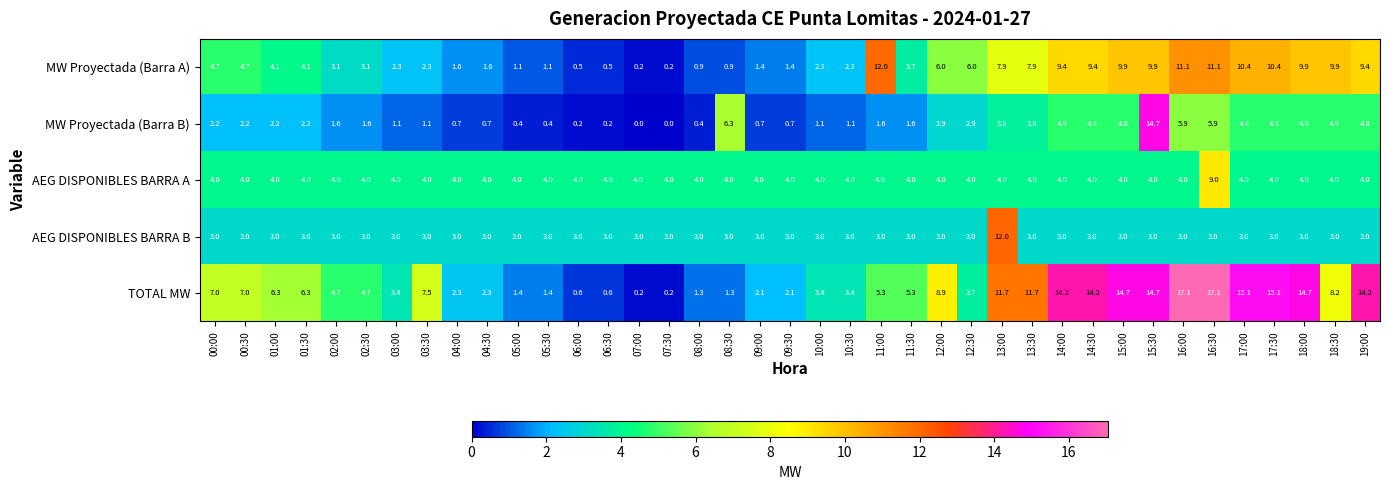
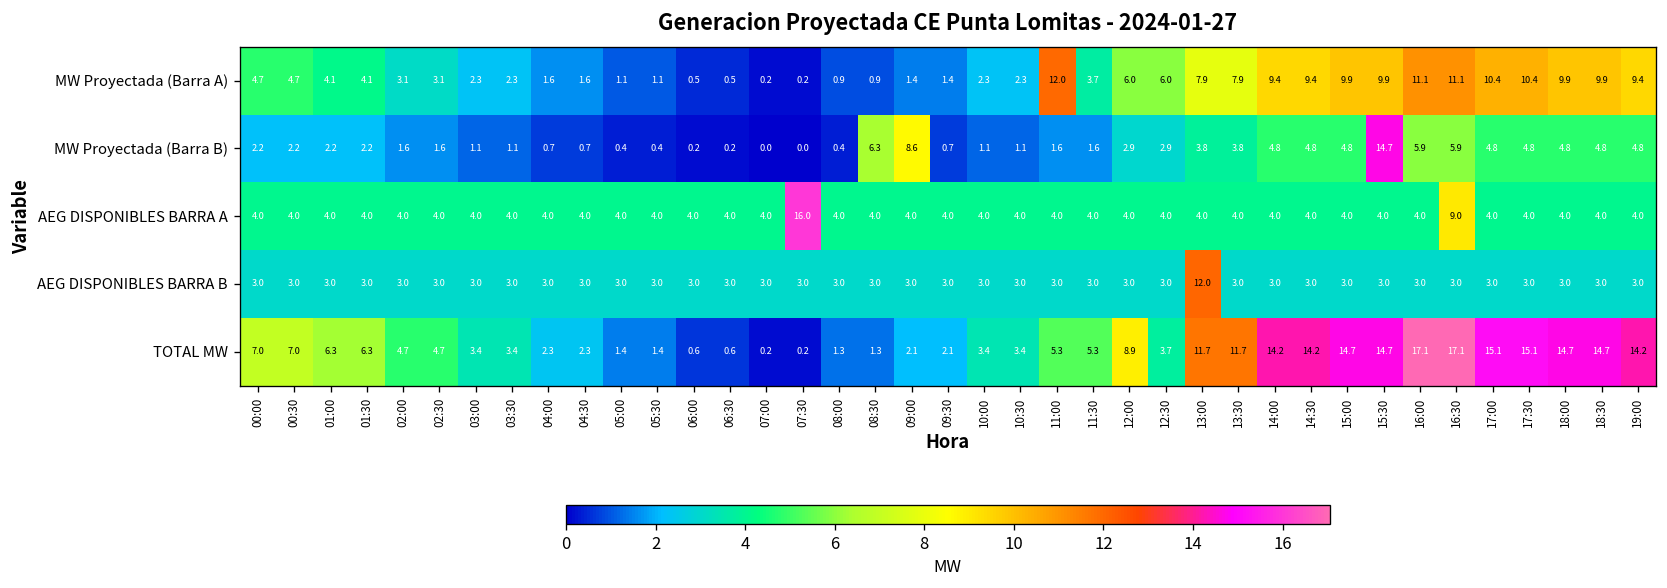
  {
    "MW Proyectada (Barra A)": {
      "00:00": 4.7,
      "00:30": 4.7,
      "01:00": 4.1,
      "01:30": 4.1,
      "02:00": 3.1,
      "02:30": 3.1,
      "03:00": 2.3,
      "03:30": 2.3,
      "04:00": 1.6,
      "04:30": 1.6,
      "05:00": 1.1,
      "05:30": 1.1,
      "06:00": 0.5,
      "06:30": 0.5,
      "07:00": 0.2,
      "07:30": 0.2,
      "08:00": 0.9,
      "08:30": 0.9,
      "09:00": 1.4,
      "09:30": 1.4,
      "10:00": 2.3,
      "10:30": 2.3,
      "11:00": 12.0,
      "11:30": 3.7,
      "12:00": 6.0,
      "12:30": 6.0,
      "13:00": 7.9,
      "13:30": 7.9,
      "14:00": 9.4,
      "14:30": 9.4,
      "15:00": 9.9,
      "15:30": 9.9,
      "16:00": 11.1,
      "16:30": 11.1,
      "17:00": 10.4,
      "17:30": 10.4,
      "18:00": 9.9,
      "18:30": 9.9,
      "19:00": 9.4
    },
    "MW Proyectada (Barra B)": {
      "00:00": 2.2,
      "00:30": 2.2,
      "01:00": 2.2,
      "01:30": 2.2,
      "02:00": 1.6,
      "02:30": 1.6,
      "03:00": 1.1,
      "03:30": 1.1,
      "04:00": 0.7,
      "04:30": 0.7,
      "05:00": 0.4,
      "05:30": 0.4,
      "06:00": 0.2,
      "06:30": 0.2,
      "07:00": 0.0,
      "07:30": 0.0,
      "08:00": 0.4,
      "08:30": 6.3,
-     "09:00": 0.7,
+     "09:00": 8.6,
      "09:30": 0.7,
      "10:00": 1.1,
      "10:30": 1.1,
      "11:00": 1.6,
      "11:30": 1.6,
      "12:00": 2.9,
      "12:30": 2.9,
      "13:00": 3.8,
      "13:30": 3.8,
      "14:00": 4.8,
      "14:30": 4.8,
      "15:00": 4.8,
      "15:30": 14.7,
      "16:00": 5.9,
      "16:30": 5.9,
      "17:00": 4.8,
      "17:30": 4.8,
      "18:00": 4.8,
      "18:30": 4.8,
      "19:00": 4.8
    },
    "AEG DISPONIBLES BARRA A": {
      "00:00": 4.0,
      "00:30": 4.0,
      "01:00": 4.0,
      "01:30": 4.0,
      "02:00": 4.0,
      "02:30": 4.0,
      "03:00": 4.0,
      "03:30": 4.0,
      "04:00": 4.0,
      "04:30": 4.0,
      "05:00": 4.0,
      "05:30": 4.0,
      "06:00": 4.0,
      "06:30": 4.0,
      "07:00": 4.0,
-     "07:30": 4.0,
+     "07:30": 16.0,
      "08:00": 4.0,
      "08:30": 4.0,
      "09:00": 4.0,
      "09:30": 4.0,
      "10:00": 4.0,
      "10:30": 4.0,
      "11:00": 4.0,
      "11:30": 4.0,
      "12:00": 4.0,
      "12:30": 4.0,
      "13:00": 4.0,
      "13:30": 4.0,
      "14:00": 4.0,
      "14:30": 4.0,
      "15:00": 4.0,
      "15:30": 4.0,
      "16:00": 4.0,
      "16:30": 9.0,
      "17:00": 4.0,
      "17:30": 4.0,
      "18:00": 4.0,
      "18:30": 4.0,
      "19:00": 4.0
    },
    "AEG DISPONIBLES BARRA B": {
      "00:00": 3.0,
      "00:30": 3.0,
      "01:00": 3.0,
      "01:30": 3.0,
      "02:00": 3.0,
      "02:30": 3.0,
      "03:00": 3.0,
      "03:30": 3.0,
      "04:00": 3.0,
      "04:30": 3.0,
      "05:00": 3.0,
      "05:30": 3.0,
      "06:00": 3.0,
      "06:30": 3.0,
      "07:00": 3.0,
      "07:30": 3.0,
      "08:00": 3.0,
      "08:30": 3.0,
      "09:00": 3.0,
      "09:30": 3.0,
      "10:00": 3.0,
      "10:30": 3.0,
      "11:00": 3.0,
      "11:30": 3.0,
      "12:00": 3.0,
      "12:30": 3.0,
      "13:00": 12.0,
      "13:30": 3.0,
      "14:00": 3.0,
      "14:30": 3.0,
      "15:00": 3.0,
      "15:30": 3.0,
      "16:00": 3.0,
      "16:30": 3.0,
      "17:00": 3.0,
      "17:30": 3.0,
      "18:00": 3.0,
      "18:30": 3.0,
      "19:00": 3.0
    },
    "TOTAL MW": {
      "00:00": 7.0,
      "00:30": 7.0,
      "01:00": 6.3,
      "01:30": 6.3,
      "02:00": 4.7,
      "02:30": 4.7,
      "03:00": 3.4,
-     "03:30": 7.5,
+     "03:30": 3.4,
      "04:00": 2.3,
      "04:30": 2.3,
      "05:00": 1.4,
      "05:30": 1.4,
      "06:00": 0.6,
      "06:30": 0.6,
      "07:00": 0.2,
      "07:30": 0.2,
      "08:00": 1.3,
      "08:30": 1.3,
      "09:00": 2.1,
      "09:30": 2.1,
      "10:00": 3.4,
      "10:30": 3.4,
      "11:00": 5.3,
      "11:30": 5.3,
      "12:00": 8.9,
      "12:30": 3.7,
      "13:00": 11.7,
      "13:30": 11.7,
      "14:00": 14.2,
      "14:30": 14.2,
      "15:00": 14.7,
      "15:30": 14.7,
      "16:00": 17.1,
      "16:30": 17.1,
      "17:00": 15.1,
      "17:30": 15.1,
      "18:00": 14.7,
-     "18:30": 8.2,
+     "18:30": 14.7,
      "19:00": 14.2
    }
  }
